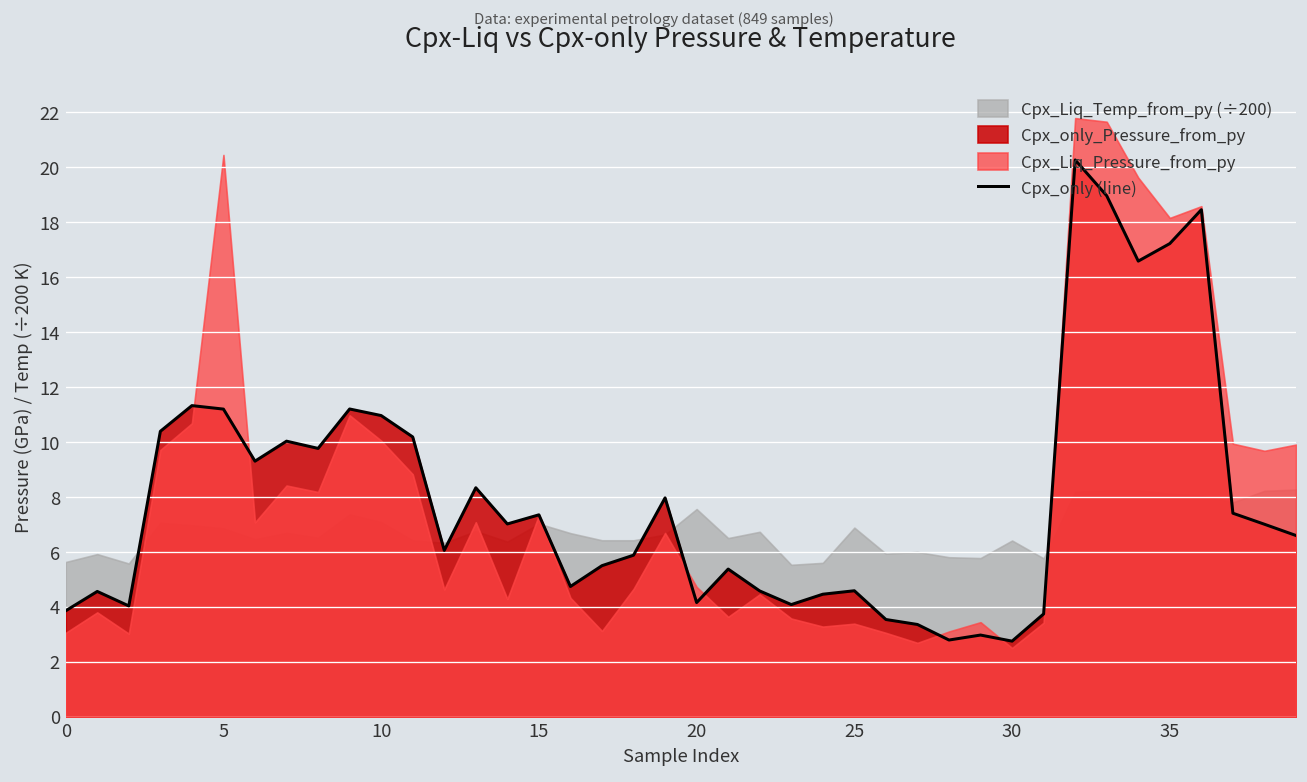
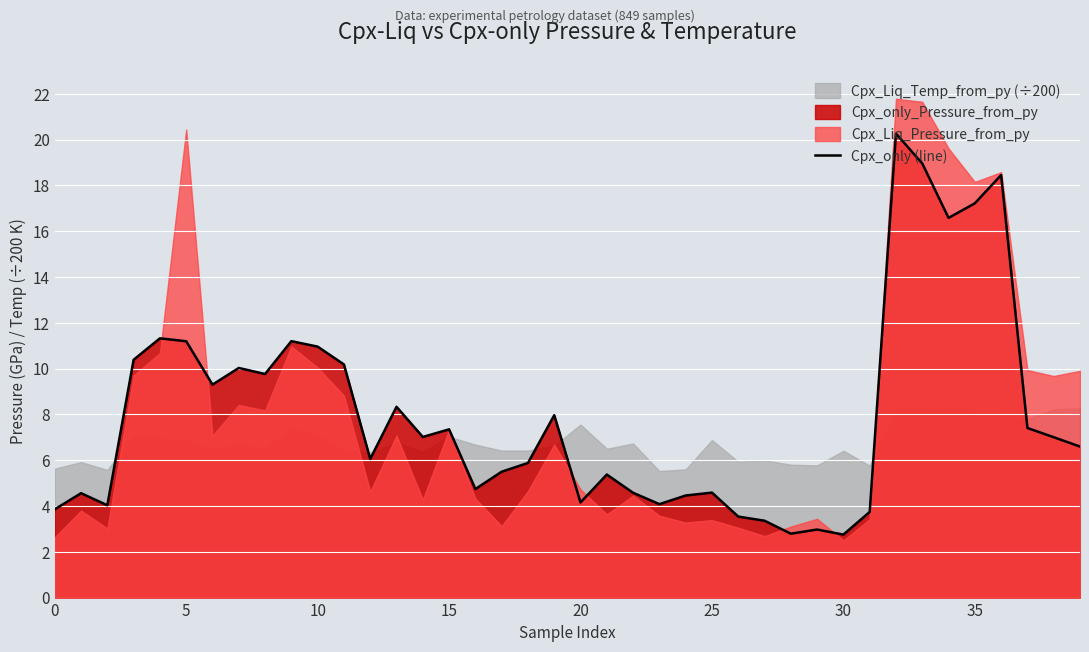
  {
    "Cpx_Liq_Temp_from_py (÷200)": {
      "0": 5.6,
      "5": 6.9,
      "10": 7.1,
      "15": 7.0,
      "20": 7.6,
      "25": 6.9,
      "30": 6.4,
      "35": 8.1
    },
    "Cpx_only_Pressure_from_py": {
      "0": 3.9,
      "5": 11.2,
      "10": 11.0,
      "20": 4.2,
      "25": 4.6,
      "30": 2.8,
      "35": 17.2
    },
    "Cpx_Liq_Pressure_from_py": {
-     "0": 3.1,
+     "0": 2.6,
      "5": 20.4,
      "10": 10.0,
      "20": 4.7,
      "25": 3.4,
      "30": 2.5,
      "35": 18.1
    }
  }
